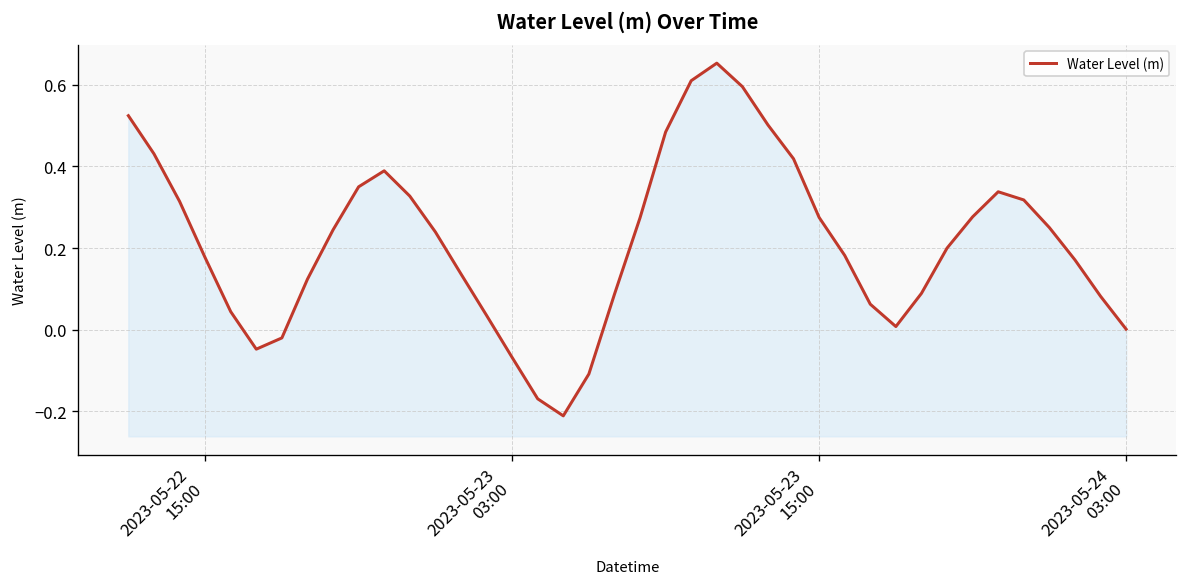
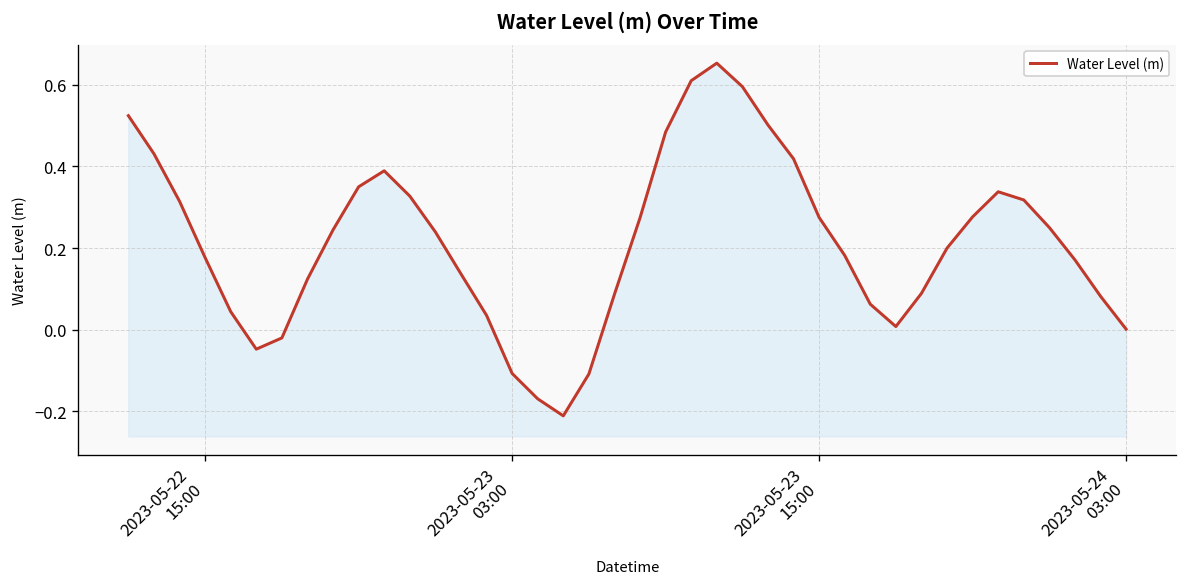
  {
    "2023-05-22 15:00": 0.18,
-   "2023-05-23 03:00": -0.07,
+   "2023-05-23 03:00": -0.11,
    "2023-05-23 15:00": 0.28,
    "2023-05-24 03:00": 0.00
  }
